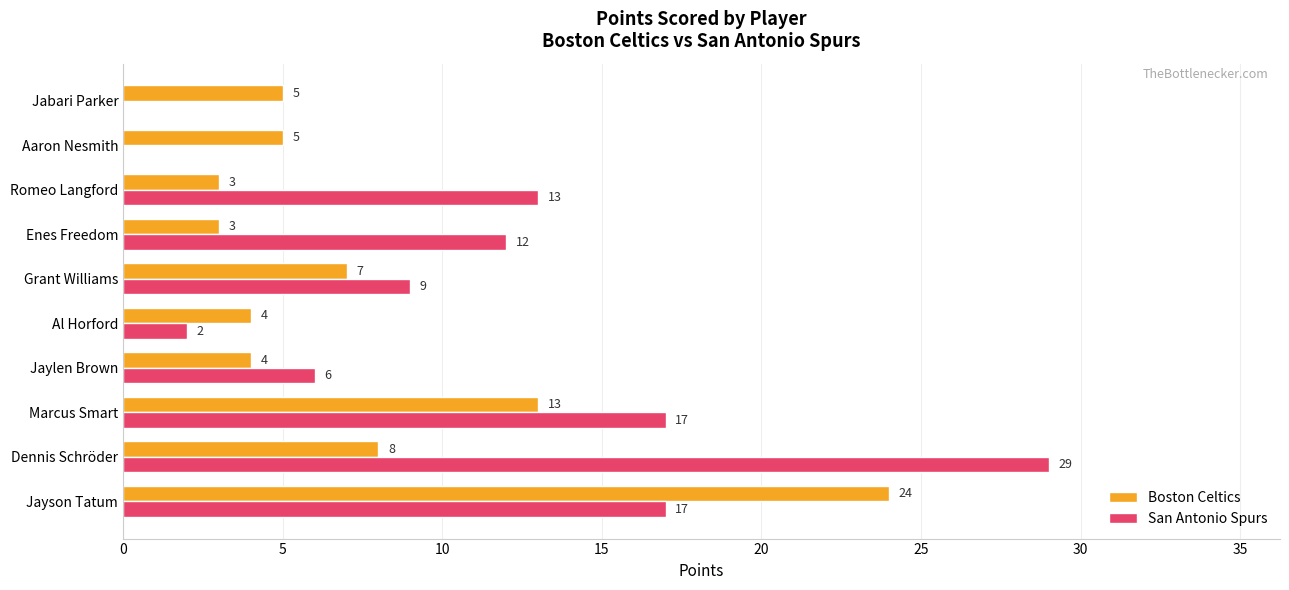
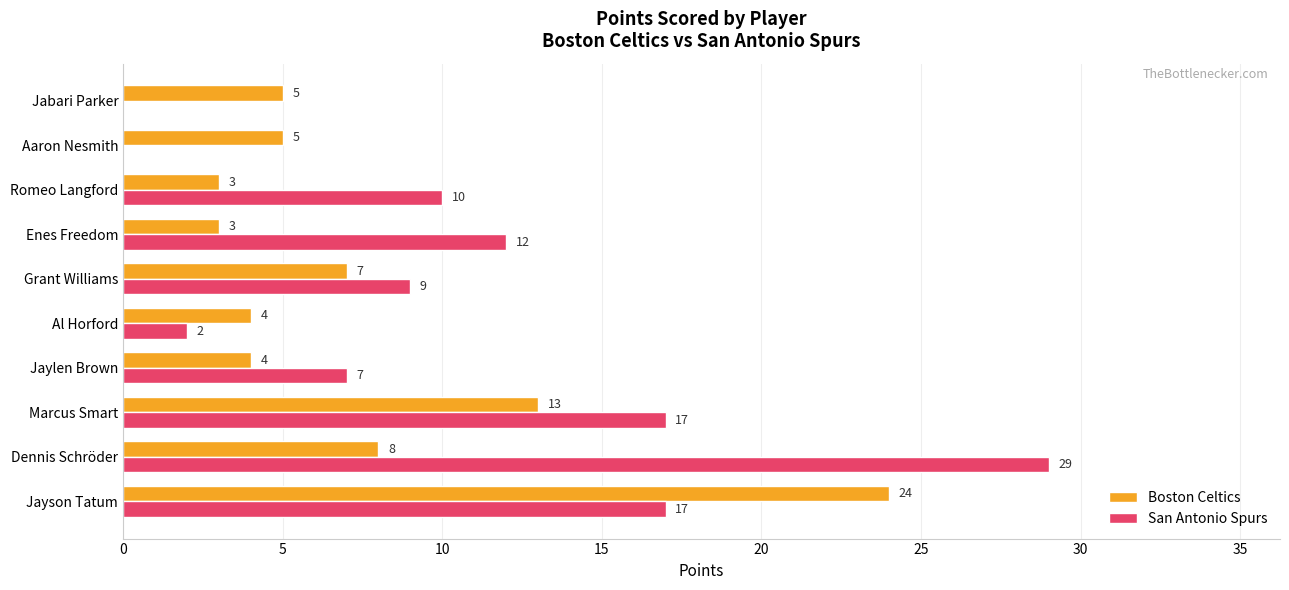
  {
    "Boston Celtics": {
      "Jabari Parker": 5,
      "Aaron Nesmith": 5,
      "Romeo Langford": 3,
      "Enes Freedom": 3,
      "Grant Williams": 7,
      "Al Horford": 4,
      "Jaylen Brown": 4,
      "Marcus Smart": 13,
      "Dennis Schröder": 8,
      "Jayson Tatum": 24
    },
    "San Antonio Spurs": {
-     "Romeo Langford": 13,
+     "Romeo Langford": 10,
      "Enes Freedom": 12,
      "Grant Williams": 9,
      "Al Horford": 2,
-     "Jaylen Brown": 6,
+     "Jaylen Brown": 7,
      "Marcus Smart": 17,
      "Dennis Schröder": 29,
      "Jayson Tatum": 17
    }
  }
